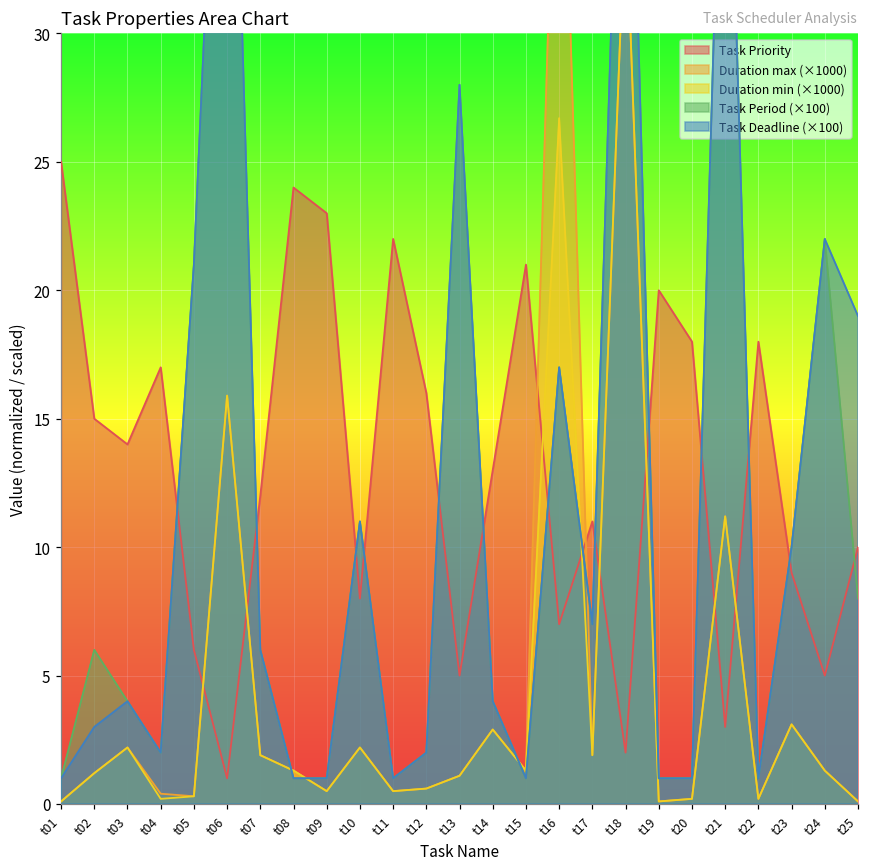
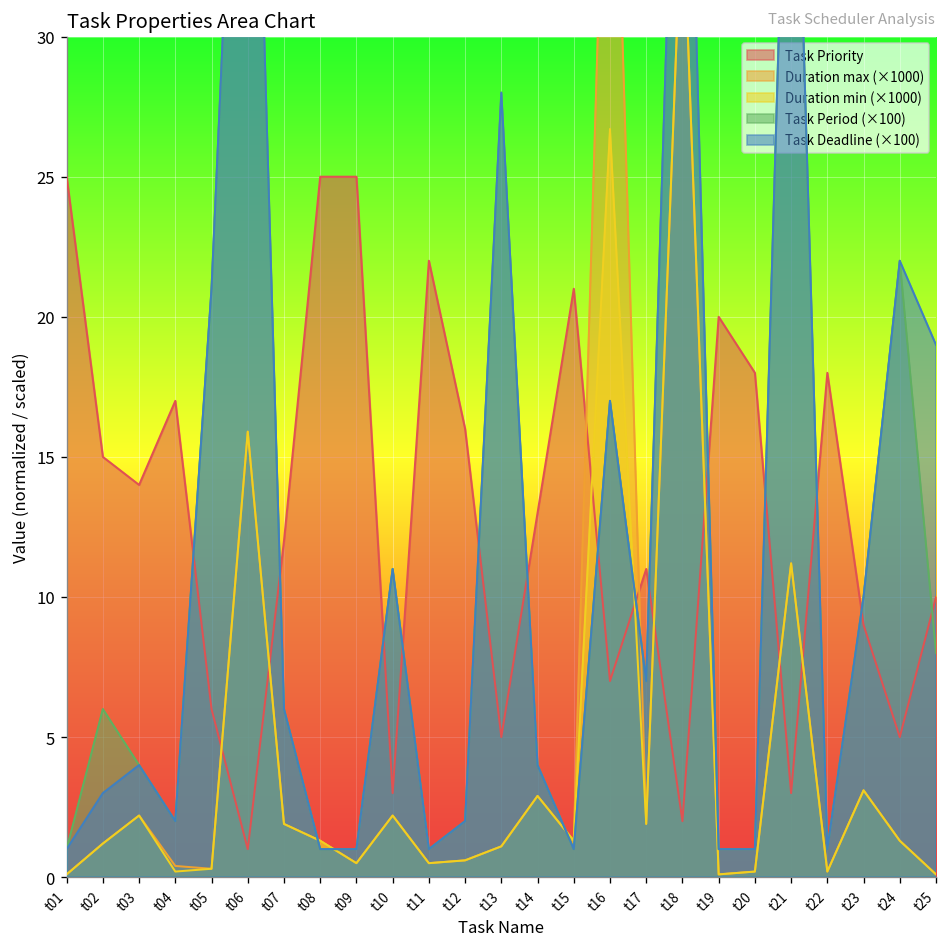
  {
    "Task Priority": {
      "t01": 25,
      "t02": 15,
      "t03": 14,
      "t04": 17,
      "t05": 6,
      "t06": 1,
      "t07": 12,
-     "t08": 24,
-     "t09": 23,
-     "t10": 8,
+     "t08": 25,
+     "t09": 25,
+     "t10": 3,
      "t11": 22,
      "t12": 16,
      "t13": 5,
      "t14": 13,
      "t15": 21,
      "t16": 7,
      "t17": 11,
      "t18": 2,
      "t19": 20,
      "t20": 18,
      "t21": 3,
      "t22": 18,
      "t23": 9,
      "t24": 5,
      "t25": 10
    },
    "Task Period (×100)": {
      "t02": 6,
      "t25": 8
    },
    "Task Deadline (×100)": {
      "t02": 3,
      "t25": 19
    }
  }
